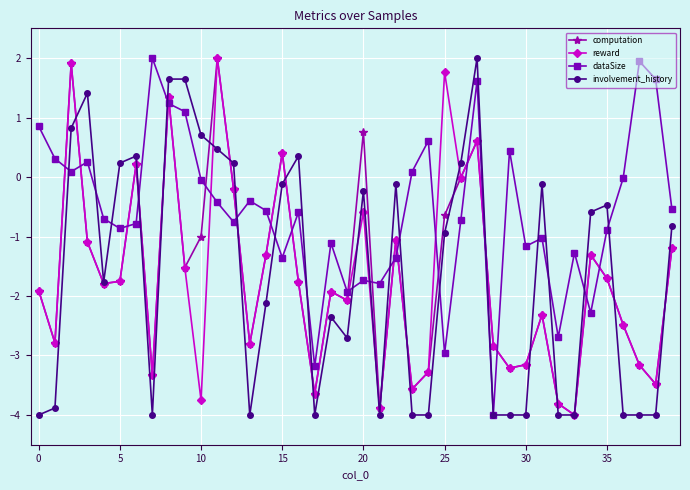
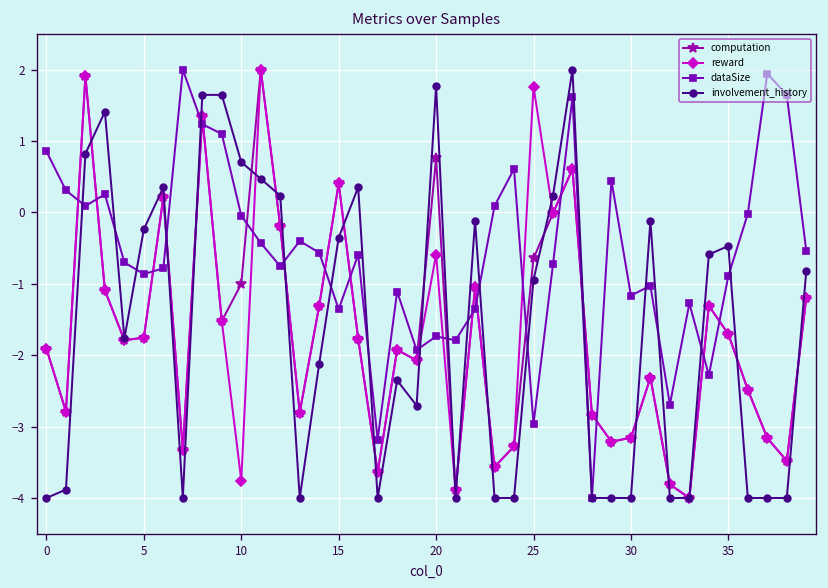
  {
    "reward": {
      "10": -3.8,
      "20": -0.6,
      "25": 1.8
    },
    "involvement_history": {
      "0": -4.0,
-     "5": 0.2,
+     "5": -0.2,
      "10": 0.7,
-     "15": -0.1,
-     "20": -0.2,
+     "15": -0.4,
+     "20": 1.8,
      "25": -0.9,
      "30": -4.0,
      "35": -0.5
    }
  }
